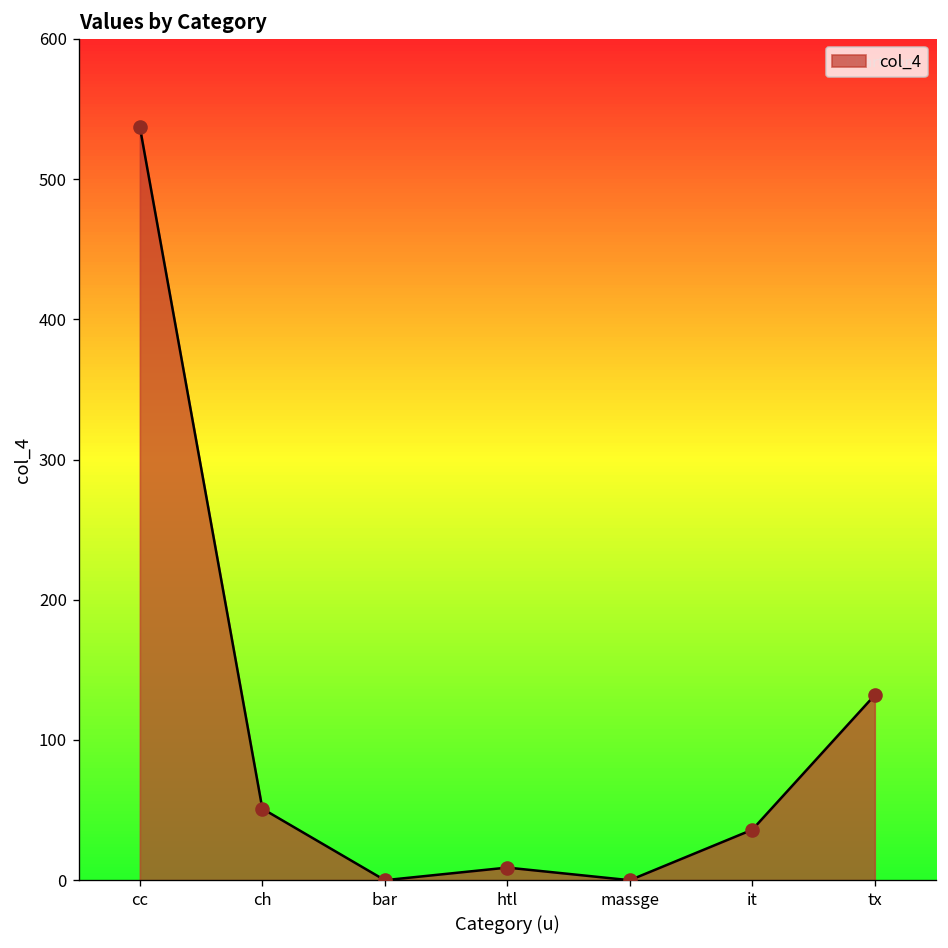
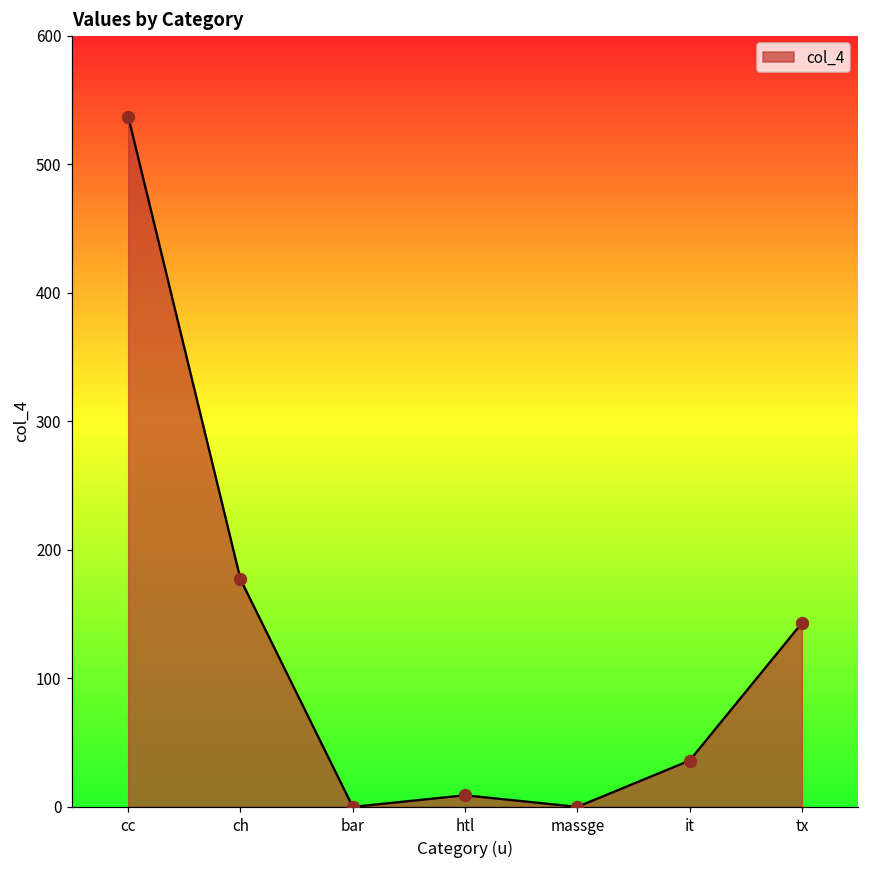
  {
    "cc": 537,
-   "ch": 51,
+   "ch": 177,
    "bar": 0,
    "htl": 9,
    "massge": 0,
    "it": 36,
-   "tx": 132
+   "tx": 143
  }
